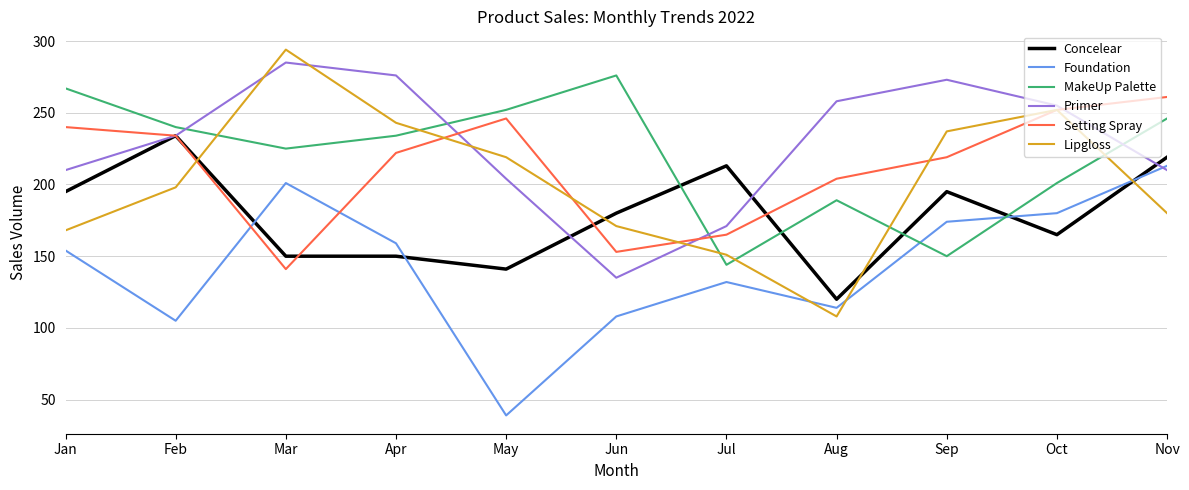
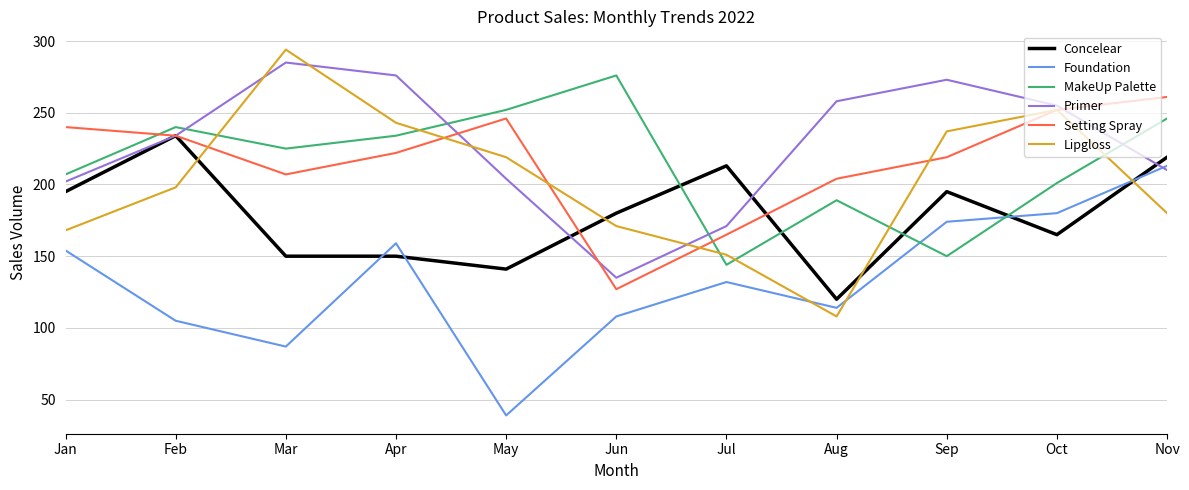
  {
    "Concelear": {
      "Jan": 195,
      "Mar": 150,
      "Apr": 150,
      "May": 141,
      "Jun": 180,
      "Jul": 213,
      "Aug": 120,
      "Sep": 195,
      "Oct": 165,
      "Nov": 219
    },
    "Foundation": {
      "Jan": 154,
      "Feb": 105,
-     "Mar": 201,
+     "Mar": 87,
      "Apr": 159,
      "May": 39,
      "Jun": 108,
      "Jul": 132,
      "Aug": 114,
      "Sep": 174,
      "Oct": 180,
      "Nov": 213
    },
    "MakeUp Palette": {
-     "Jan": 267,
+     "Jan": 207,
      "Feb": 240,
      "Mar": 225,
      "Apr": 234,
      "May": 252,
      "Jun": 276,
      "Jul": 144,
      "Aug": 189,
      "Sep": 150,
      "Oct": 201,
      "Nov": 246
    },
    "Primer": {
-     "Jan": 210,
+     "Jan": 202,
      "Mar": 285,
      "Apr": 276,
      "May": 204,
      "Jun": 135,
      "Jul": 171,
      "Aug": 258,
      "Sep": 273,
      "Nov": 210
    },
    "Setting Spray": {
      "Jan": 240,
-     "Mar": 141,
+     "Mar": 207,
      "Apr": 222,
      "May": 246,
-     "Jun": 153,
+     "Jun": 127,
      "Jul": 165,
      "Aug": 204,
      "Sep": 219,
      "Nov": 261
    },
    "Lipgloss": {
      "Jan": 168,
      "Feb": 198,
      "Mar": 294,
      "Apr": 243,
      "May": 219,
      "Jun": 171,
      "Jul": 151,
      "Aug": 108,
      "Sep": 237,
      "Nov": 180
    }
  }
